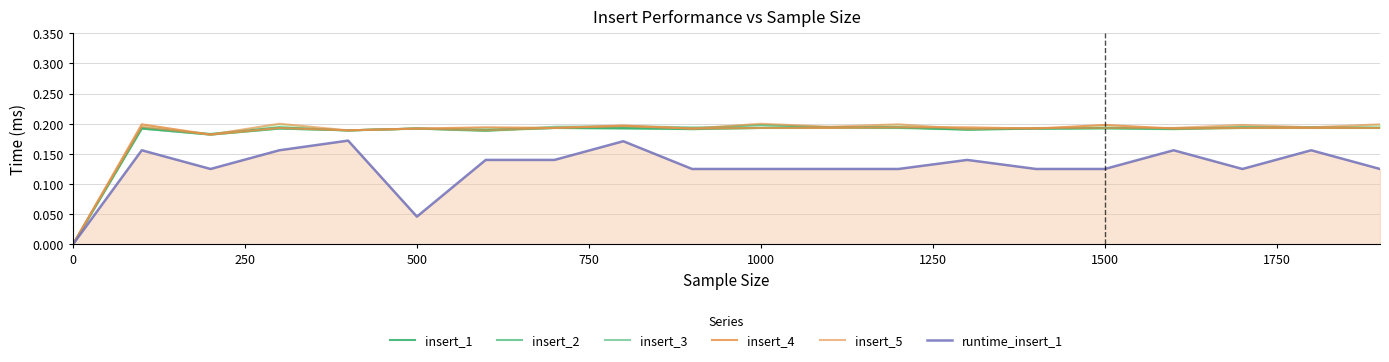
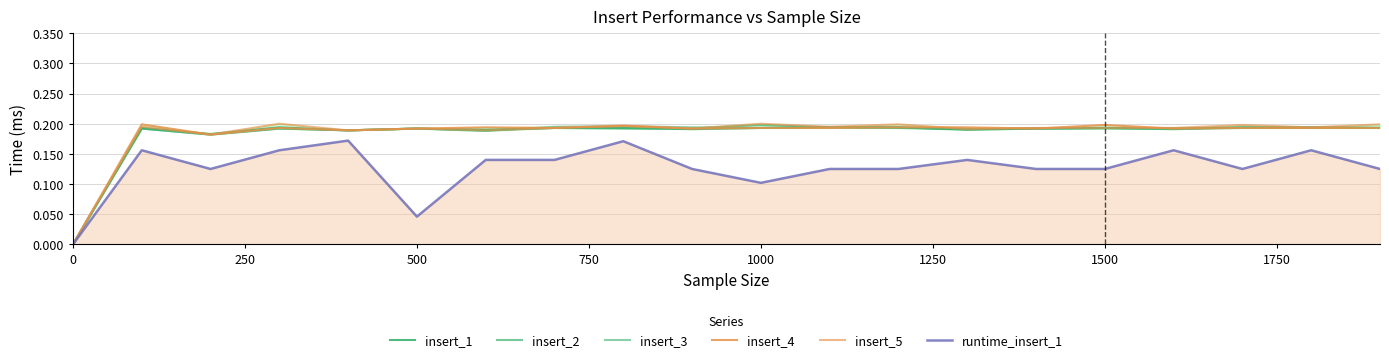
  {
    "runtime_insert_1": {
      "500": 0.05,
-     "1000": 0.13,
+     "1000": 0.10,
      "1500": 0.13
    }
  }
